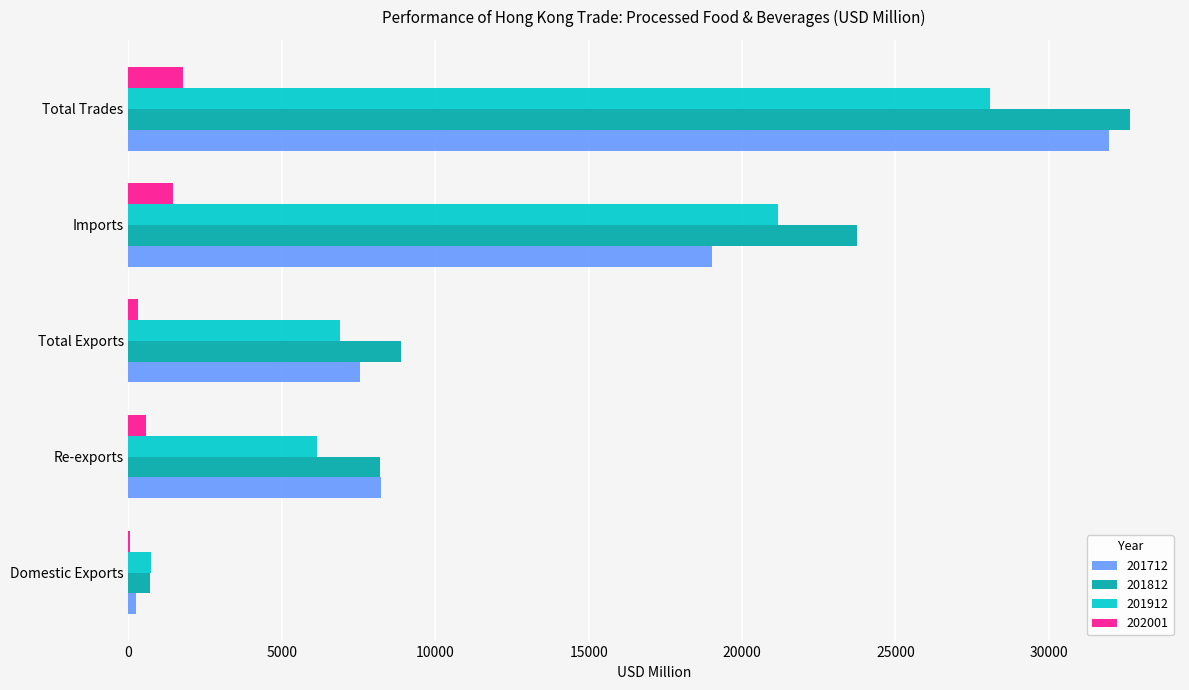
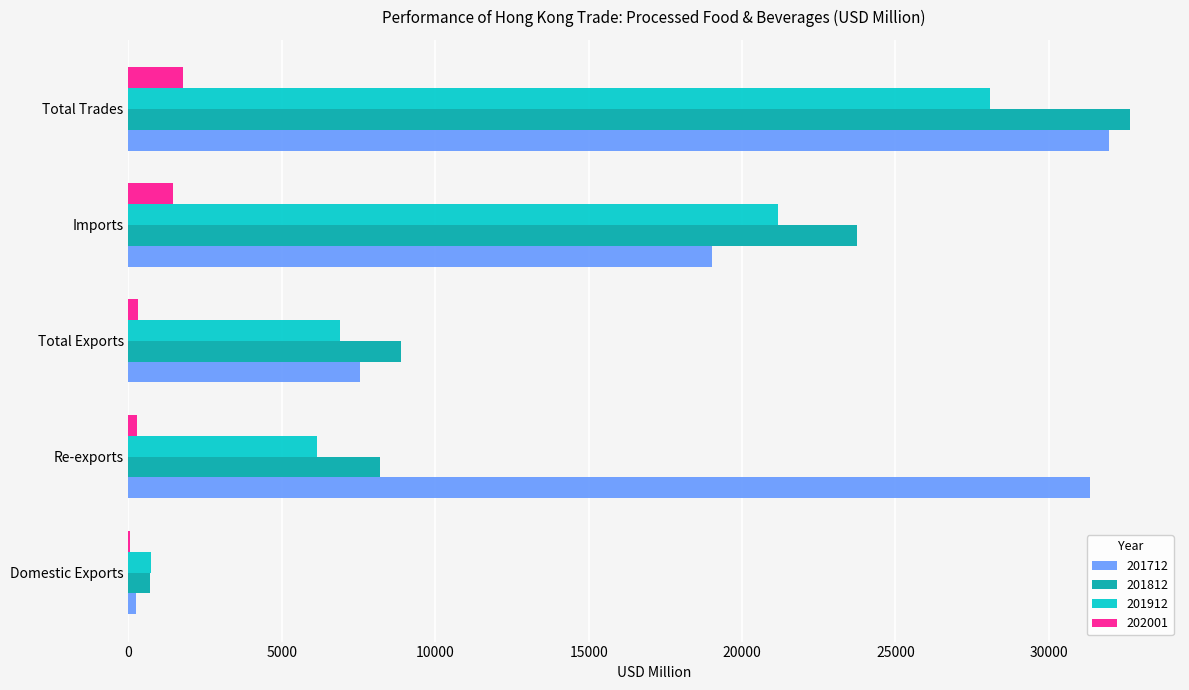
  {
    "201712": {
      "Total Trades": 32000,
      "Imports": 19000,
      "Total Exports": 7500,
-     "Re-exports": 8200,
+     "Re-exports": 31400,
      "Domestic Exports": 300
    },
    "202001": {
      "Total Trades": 1800,
      "Imports": 1500,
      "Total Exports": 300,
-     "Re-exports": 600
+     "Re-exports": 300
    }
  }
